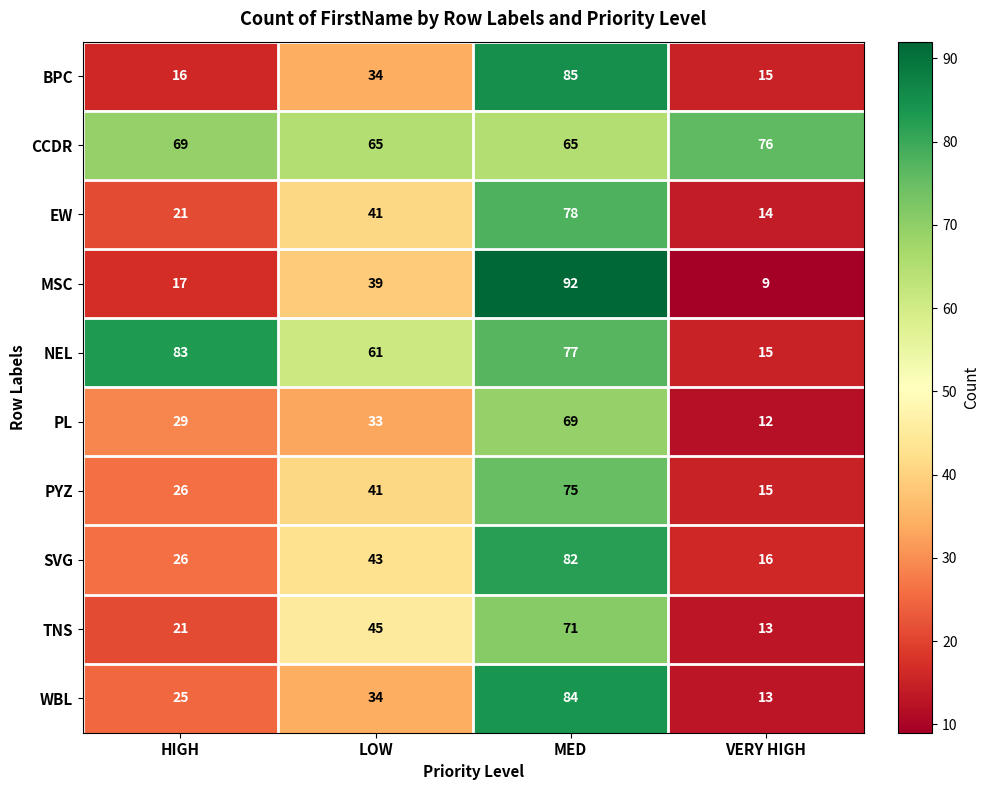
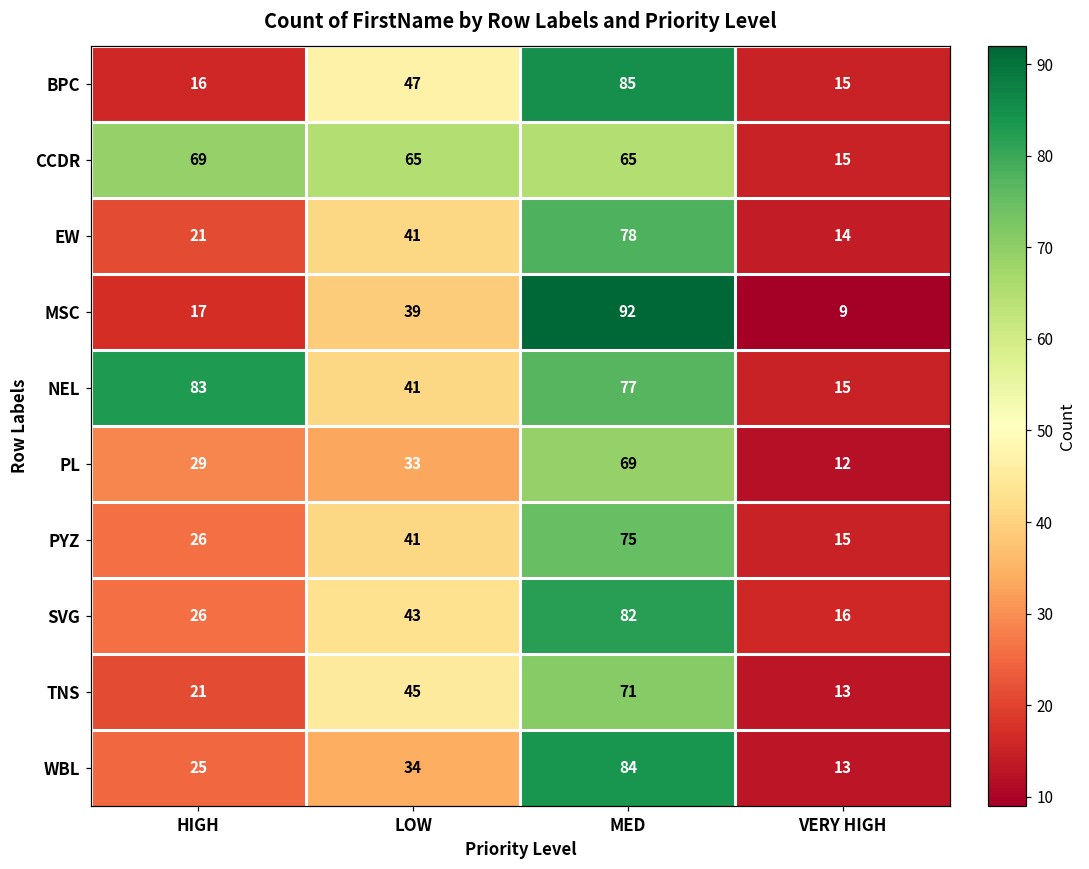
  {
    "BPC": {
      "HIGH": 16,
-     "LOW": 34,
+     "LOW": 47,
      "MED": 85,
      "VERY HIGH": 15
    },
    "CCDR": {
      "HIGH": 69,
      "LOW": 65,
      "MED": 65,
-     "VERY HIGH": 76
+     "VERY HIGH": 15
    },
    "EW": {
      "HIGH": 21,
      "LOW": 41,
      "MED": 78,
      "VERY HIGH": 14
    },
    "MSC": {
      "HIGH": 17,
      "LOW": 39,
      "MED": 92,
      "VERY HIGH": 9
    },
    "NEL": {
      "HIGH": 83,
-     "LOW": 61,
+     "LOW": 41,
      "MED": 77,
      "VERY HIGH": 15
    },
    "PL": {
      "HIGH": 29,
      "LOW": 33,
      "MED": 69,
      "VERY HIGH": 12
    },
    "PYZ": {
      "HIGH": 26,
      "LOW": 41,
      "MED": 75,
      "VERY HIGH": 15
    },
    "SVG": {
      "HIGH": 26,
      "LOW": 43,
      "MED": 82,
      "VERY HIGH": 16
    },
    "TNS": {
      "HIGH": 21,
      "LOW": 45,
      "MED": 71,
      "VERY HIGH": 13
    },
    "WBL": {
      "HIGH": 25,
      "LOW": 34,
      "MED": 84,
      "VERY HIGH": 13
    }
  }
